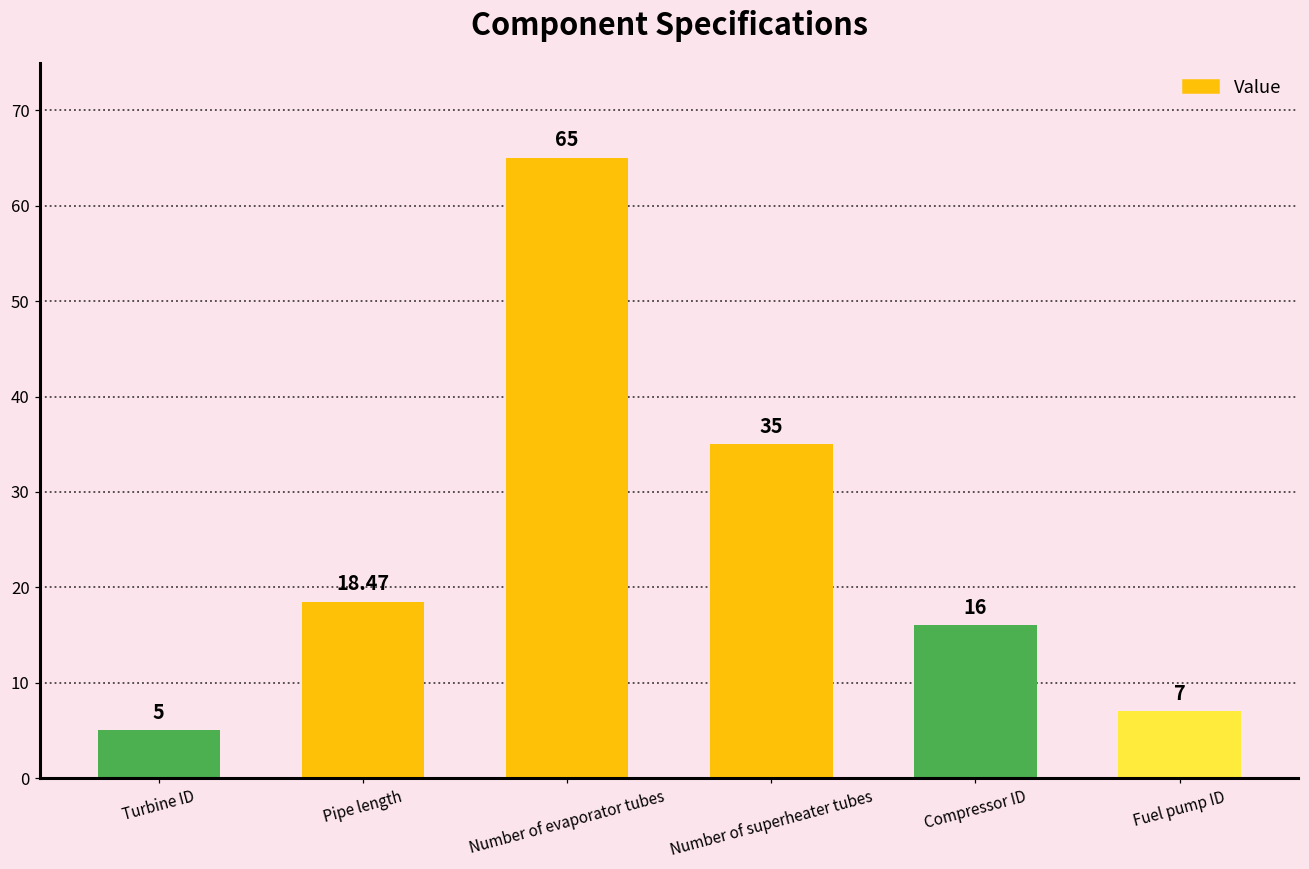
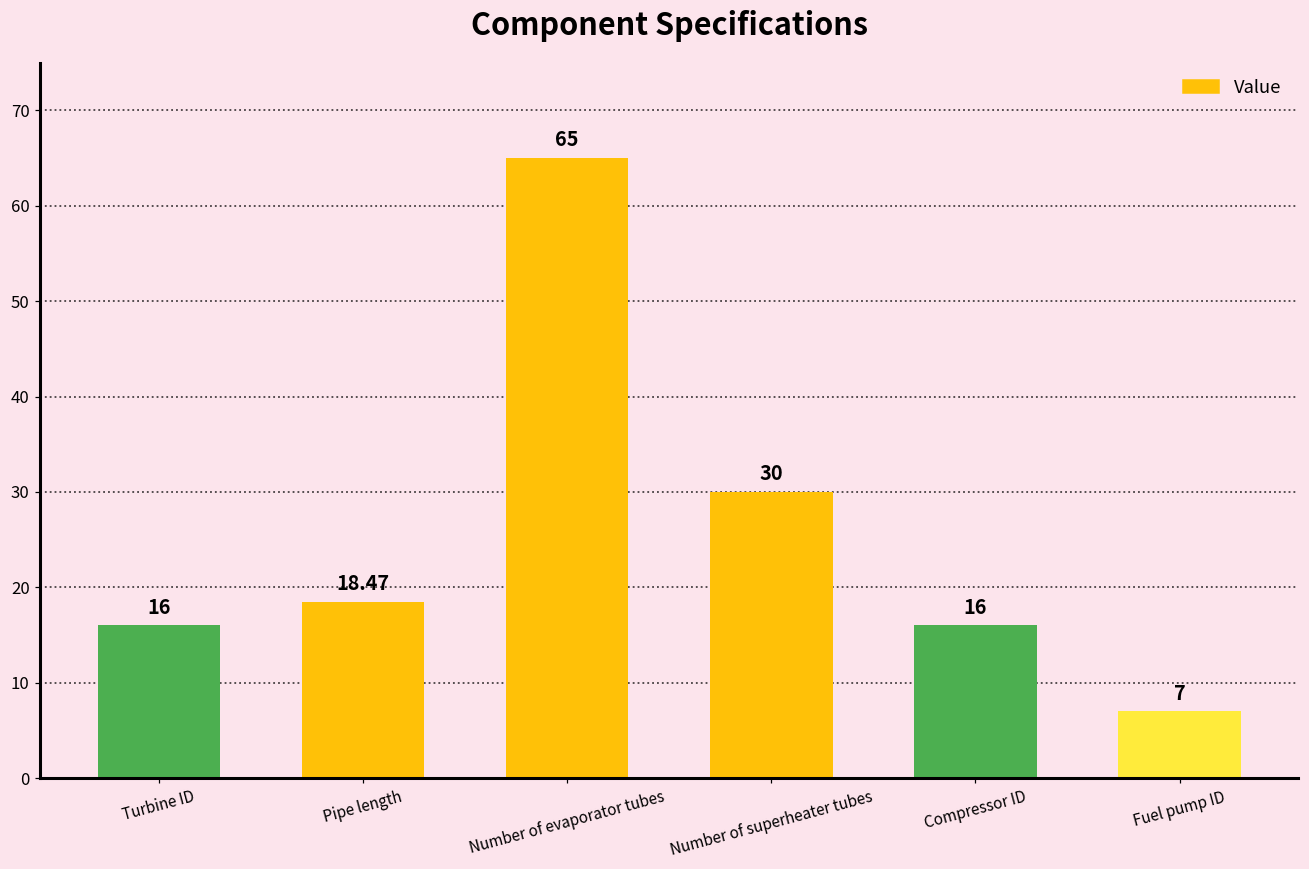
  {
-   "Turbine ID": 5,
+   "Turbine ID": 16,
    "Pipe length": 18.47,
    "Number of evaporator tubes": 65,
-   "Number of superheater tubes": 35,
+   "Number of superheater tubes": 30,
    "Compressor ID": 16,
    "Fuel pump ID": 7
  }
